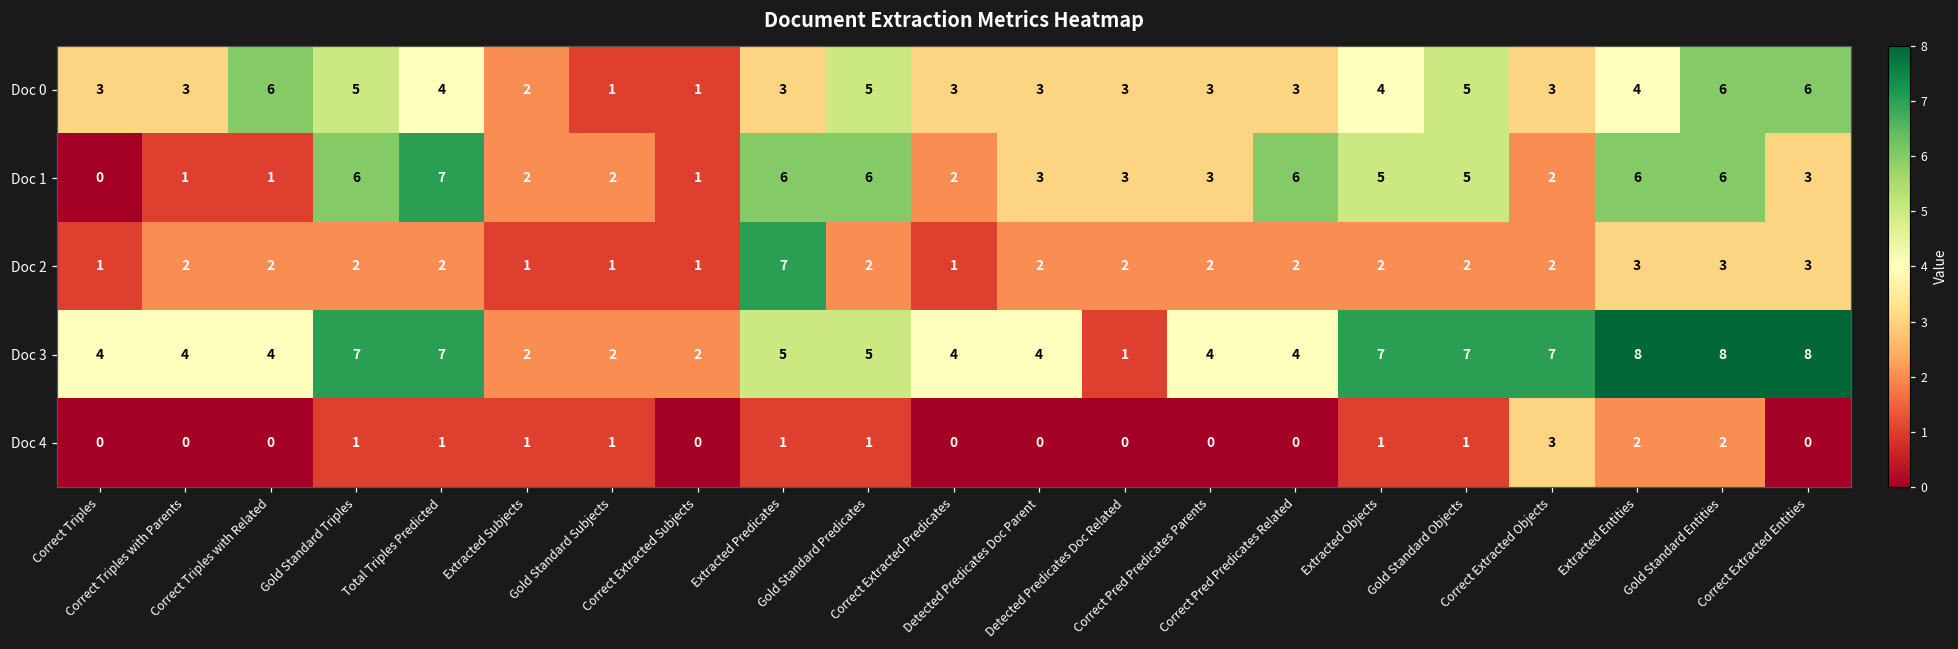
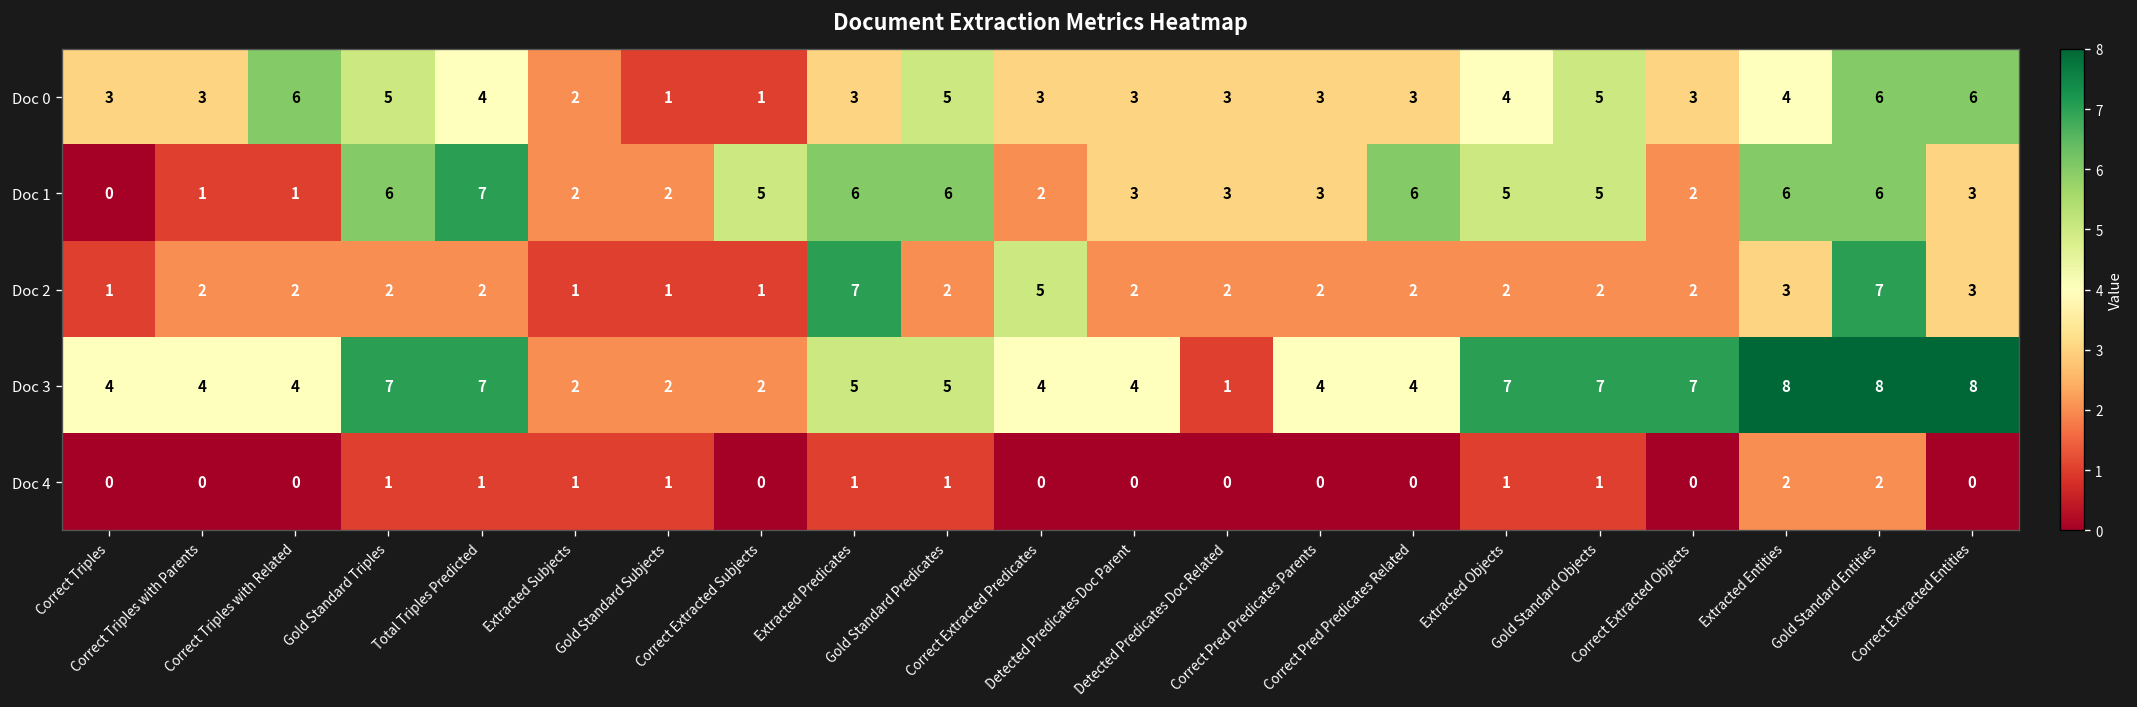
  {
    "Doc 0": {
      "Correct Triples": 3,
      "Correct Triples with Parents": 3,
      "Correct Triples with Related": 6,
      "Gold Standard Triples": 5,
      "Total Triples Predicted": 4,
      "Extracted Subjects": 2,
      "Gold Standard Subjects": 1,
      "Correct Extracted Subjects": 1,
      "Extracted Predicates": 3,
      "Gold Standard Predicates": 5,
      "Correct Extracted Predicates": 3,
      "Detected Predicates Doc Parent": 3,
      "Detected Predicates Doc Related": 3,
      "Correct Pred Predicates Parents": 3,
      "Correct Pred Predicates Related": 3,
      "Extracted Objects": 4,
      "Gold Standard Objects": 5,
      "Correct Extracted Objects": 3,
      "Extracted Entities": 4,
      "Gold Standard Entities": 6,
      "Correct Extracted Entities": 6
    },
    "Doc 1": {
      "Correct Triples": 0,
      "Correct Triples with Parents": 1,
      "Correct Triples with Related": 1,
      "Gold Standard Triples": 6,
      "Total Triples Predicted": 7,
      "Extracted Subjects": 2,
      "Gold Standard Subjects": 2,
-     "Correct Extracted Subjects": 1,
+     "Correct Extracted Subjects": 5,
      "Extracted Predicates": 6,
      "Gold Standard Predicates": 6,
      "Correct Extracted Predicates": 2,
      "Detected Predicates Doc Parent": 3,
      "Detected Predicates Doc Related": 3,
      "Correct Pred Predicates Parents": 3,
      "Correct Pred Predicates Related": 6,
      "Extracted Objects": 5,
      "Gold Standard Objects": 5,
      "Correct Extracted Objects": 2,
      "Extracted Entities": 6,
      "Gold Standard Entities": 6,
      "Correct Extracted Entities": 3
    },
    "Doc 2": {
      "Correct Triples": 1,
      "Correct Triples with Parents": 2,
      "Correct Triples with Related": 2,
      "Gold Standard Triples": 2,
      "Total Triples Predicted": 2,
      "Extracted Subjects": 1,
      "Gold Standard Subjects": 1,
      "Correct Extracted Subjects": 1,
      "Extracted Predicates": 7,
      "Gold Standard Predicates": 2,
-     "Correct Extracted Predicates": 1,
+     "Correct Extracted Predicates": 5,
      "Detected Predicates Doc Parent": 2,
      "Detected Predicates Doc Related": 2,
      "Correct Pred Predicates Parents": 2,
      "Correct Pred Predicates Related": 2,
      "Extracted Objects": 2,
      "Gold Standard Objects": 2,
      "Correct Extracted Objects": 2,
      "Extracted Entities": 3,
-     "Gold Standard Entities": 3,
+     "Gold Standard Entities": 7,
      "Correct Extracted Entities": 3
    },
    "Doc 3": {
      "Correct Triples": 4,
      "Correct Triples with Parents": 4,
      "Correct Triples with Related": 4,
      "Gold Standard Triples": 7,
      "Total Triples Predicted": 7,
      "Extracted Subjects": 2,
      "Gold Standard Subjects": 2,
      "Correct Extracted Subjects": 2,
      "Extracted Predicates": 5,
      "Gold Standard Predicates": 5,
      "Correct Extracted Predicates": 4,
      "Detected Predicates Doc Parent": 4,
      "Detected Predicates Doc Related": 1,
      "Correct Pred Predicates Parents": 4,
      "Correct Pred Predicates Related": 4,
      "Extracted Objects": 7,
      "Gold Standard Objects": 7,
      "Correct Extracted Objects": 7,
      "Extracted Entities": 8,
      "Gold Standard Entities": 8,
      "Correct Extracted Entities": 8
    },
    "Doc 4": {
      "Correct Triples": 0,
      "Correct Triples with Parents": 0,
      "Correct Triples with Related": 0,
      "Gold Standard Triples": 1,
      "Total Triples Predicted": 1,
      "Extracted Subjects": 1,
      "Gold Standard Subjects": 1,
      "Correct Extracted Subjects": 0,
      "Extracted Predicates": 1,
      "Gold Standard Predicates": 1,
      "Correct Extracted Predicates": 0,
      "Detected Predicates Doc Parent": 0,
      "Detected Predicates Doc Related": 0,
      "Correct Pred Predicates Parents": 0,
      "Correct Pred Predicates Related": 0,
      "Extracted Objects": 1,
      "Gold Standard Objects": 1,
-     "Correct Extracted Objects": 3,
+     "Correct Extracted Objects": 0,
      "Extracted Entities": 2,
      "Gold Standard Entities": 2,
      "Correct Extracted Entities": 0
    }
  }
